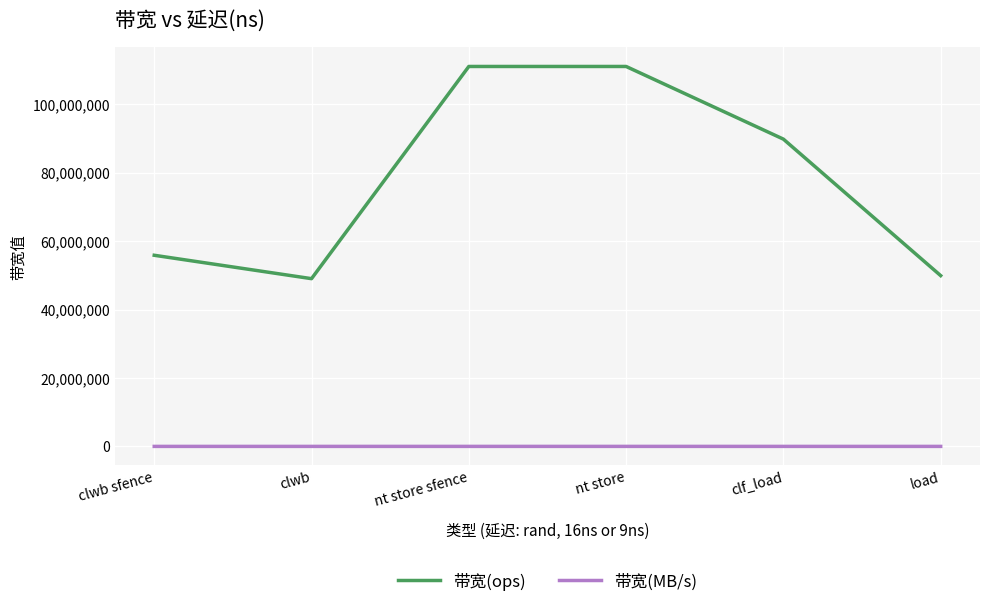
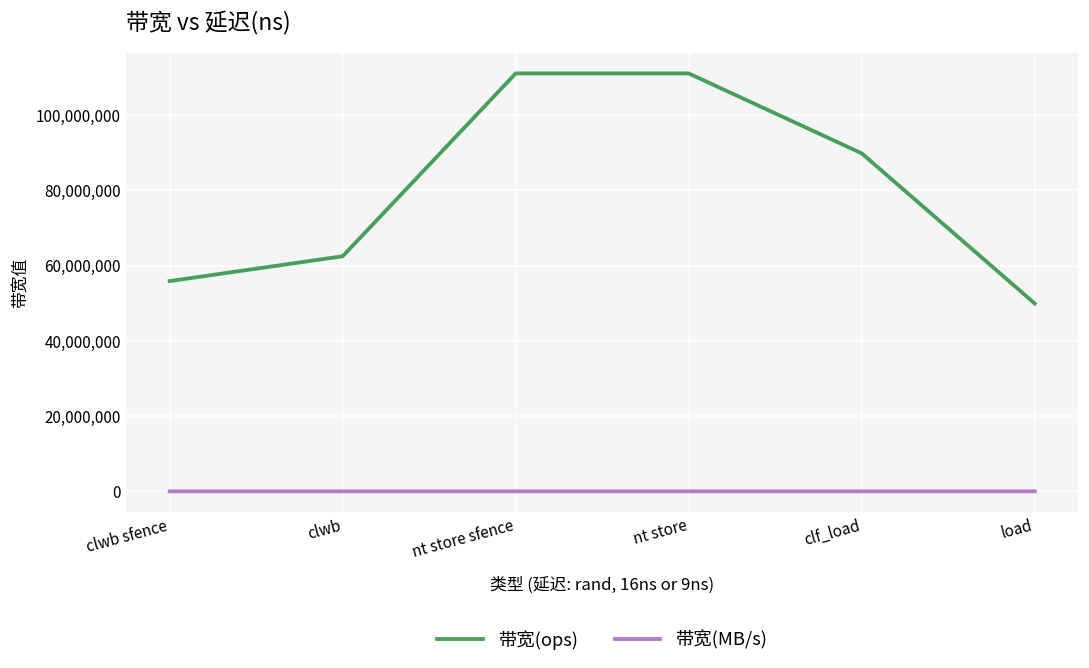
  {
    "带宽(ops)": {
      "clwb sfence": "56,000,000",
-     "clwb": "49,000,000",
+     "clwb": "63,000,000",
      "nt store sfence": "111,000,000",
      "nt store": "111,000,000",
      "clf_load": "90,000,000",
      "load": "50,000,000"
    },
    "带宽(MB/s)": {
      "clwb sfence": "0",
      "clwb": "0",
      "nt store sfence": "0",
      "nt store": "0",
      "clf_load": "0",
      "load": "0"
    }
  }
